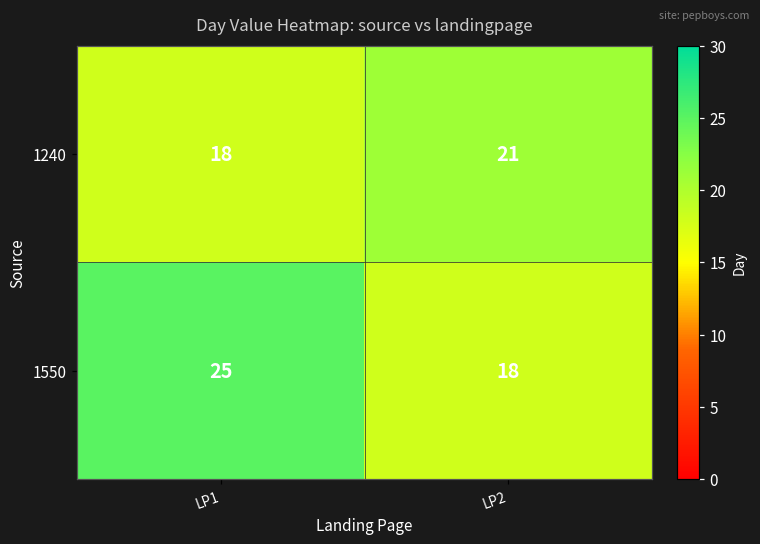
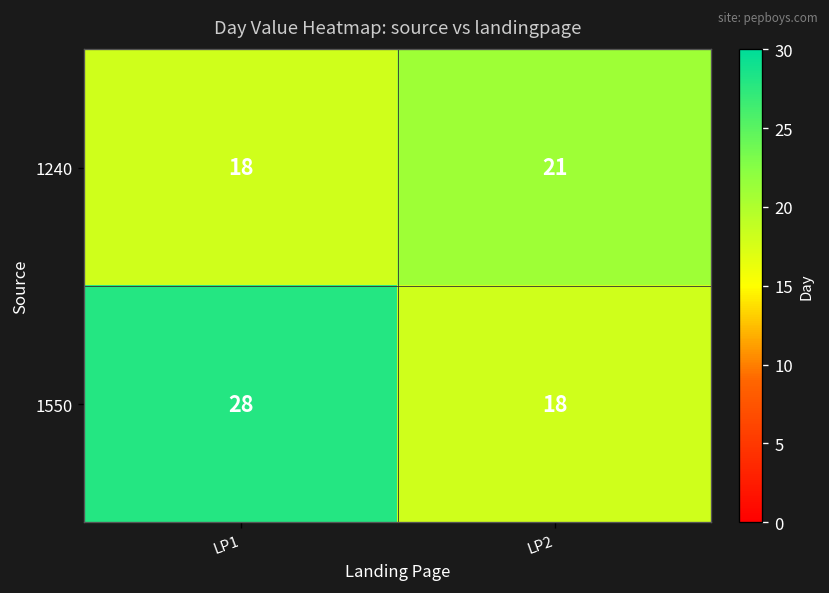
  {
    "1240": {
      "LP1": 18,
      "LP2": 21
    },
    "1550": {
-     "LP1": 25,
+     "LP1": 28,
      "LP2": 18
    }
  }
